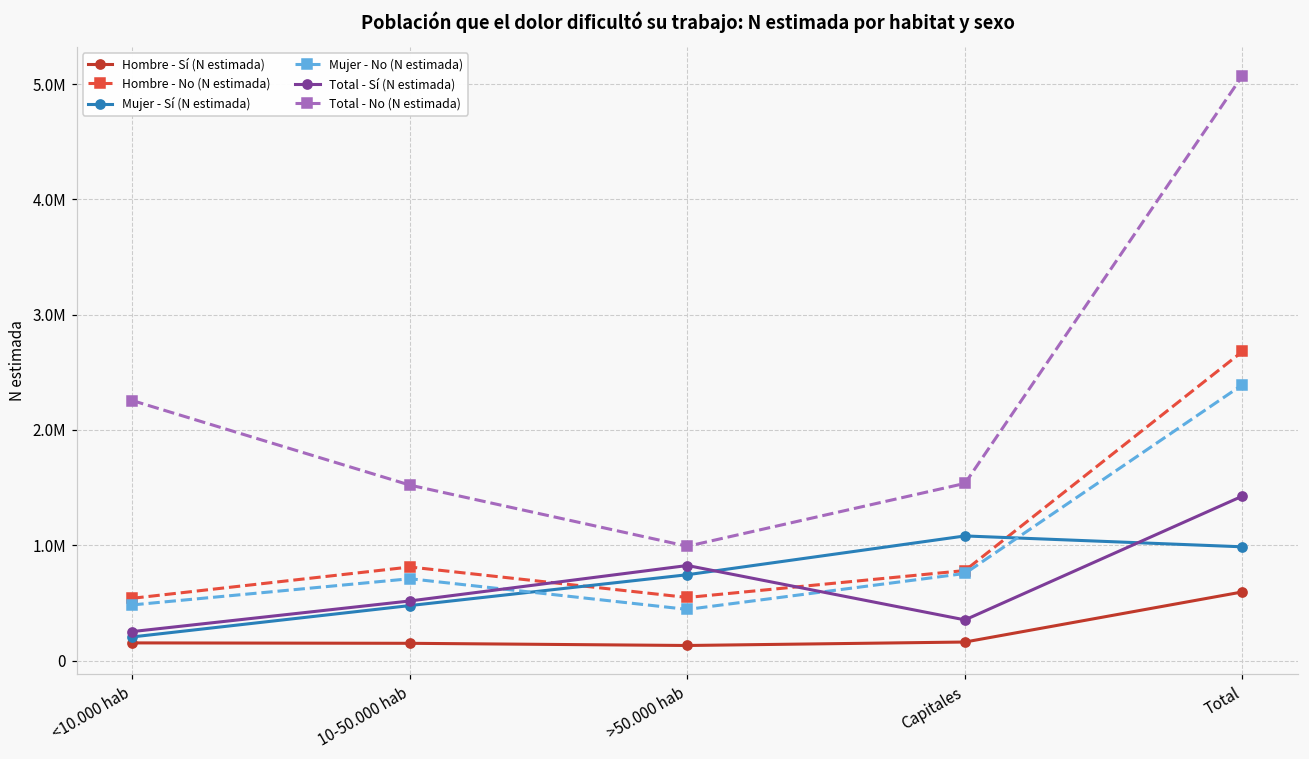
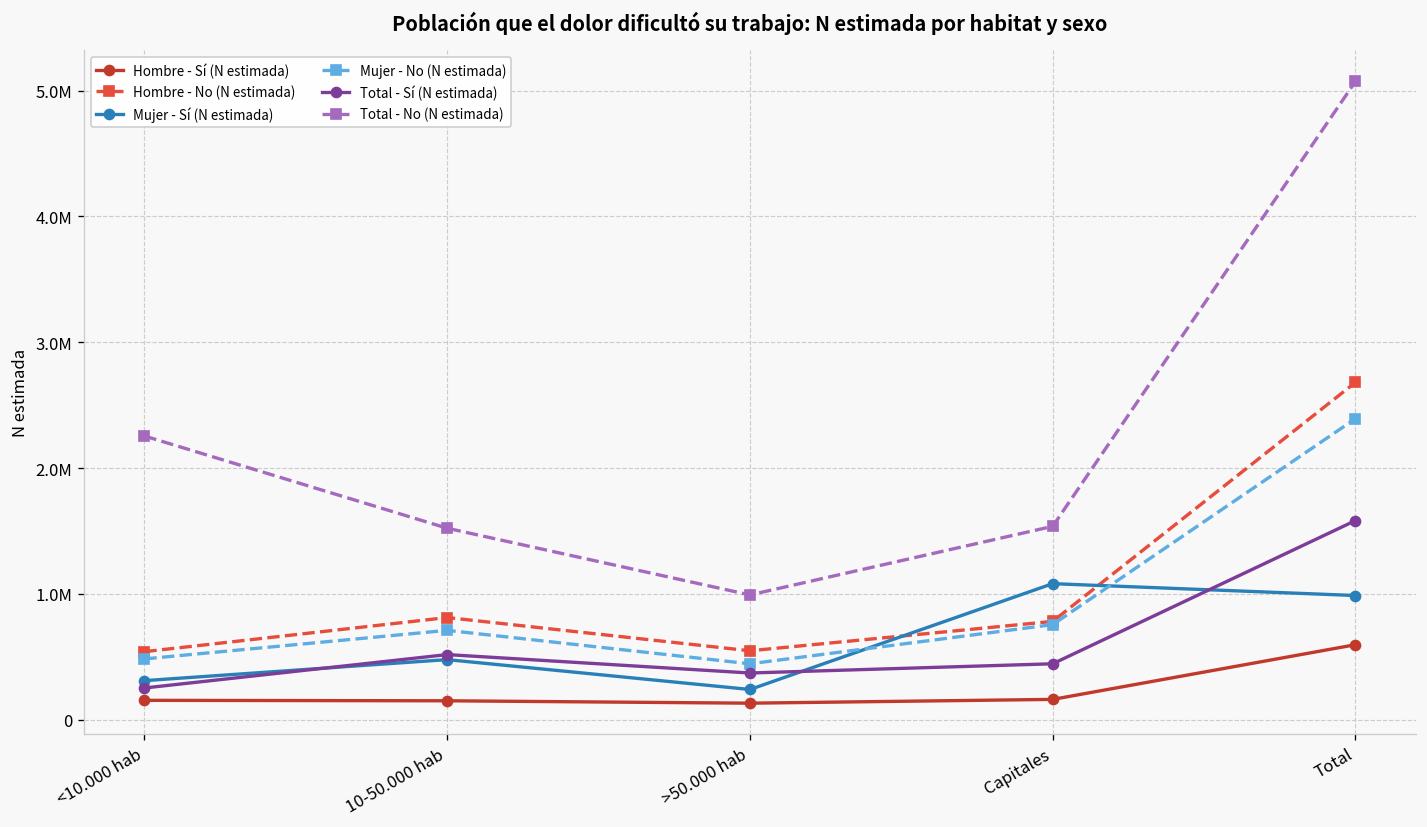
  {
    "Mujer - Sí (N estimada)": {
-     "<10.000 hab": 210000,
+     "<10.000 hab": 310000,
      "10-50.000 hab": 480000,
-     ">50.000 hab": 740000,
+     ">50.000 hab": 240000,
      "Capitales": 1080000,
      "Total": 990000
    },
    "Mujer - No (N estimada)": {
      "<10.000 hab": 480000,
      "10-50.000 hab": 710000,
      ">50.000 hab": 440000,
      "Capitales": 760000,
      "Total": 2390000
    },
    "Total - Sí (N estimada)": {
      "<10.000 hab": 250000,
      "10-50.000 hab": 520000,
-     ">50.000 hab": 820000,
-     "Capitales": 350000,
-     "Total": 1430000
+     ">50.000 hab": 370000,
+     "Capitales": 440000,
+     "Total": 1580000
    },
    "Total - No (N estimada)": {
      "<10.000 hab": 2250000,
      "10-50.000 hab": 1520000,
      ">50.000 hab": 990000,
      "Capitales": 1540000,
      "Total": 5070000
    }
  }
